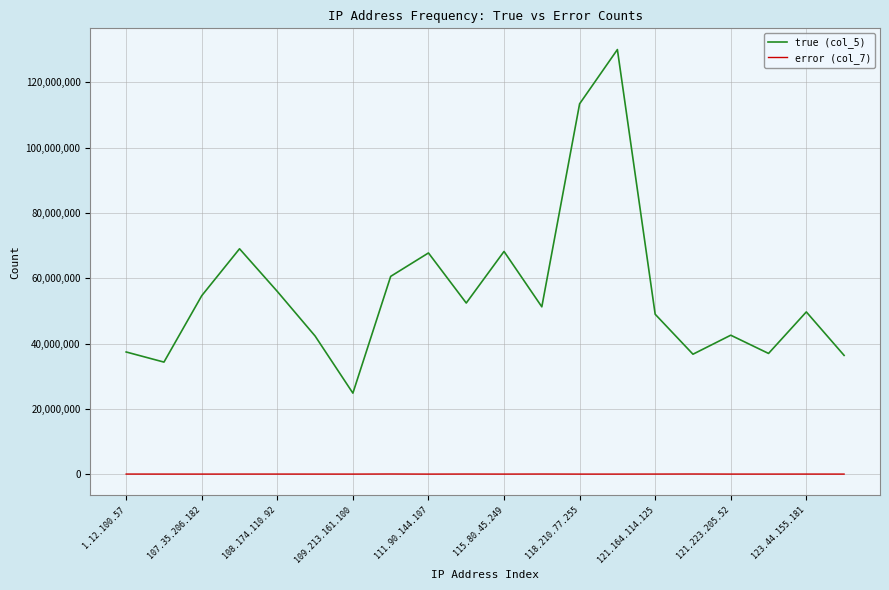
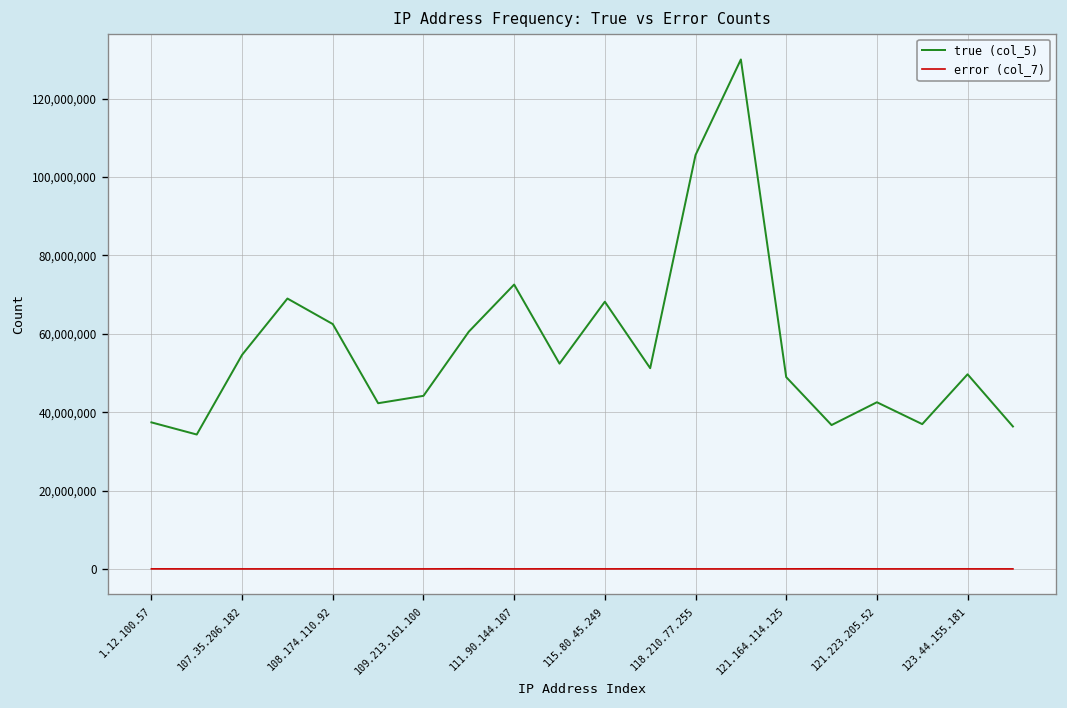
  {
    "true (col_5)": {
      "1.12.100.57": "37,000,000",
      "107.35.206.182": "55,000,000",
-     "108.174.110.92": "56,000,000",
-     "109.213.161.100": "25,000,000",
-     "111.90.144.107": "68,000,000",
+     "108.174.110.92": "62,000,000",
+     "109.213.161.100": "44,000,000",
+     "111.90.144.107": "73,000,000",
      "115.80.45.249": "68,000,000",
-     "118.210.77.255": "113,000,000",
+     "118.210.77.255": "106,000,000",
      "121.164.114.125": "49,000,000",
      "121.223.205.52": "43,000,000",
      "123.44.155.181": "50,000,000"
    },
    "error (col_7)": {
      "1.12.100.57": "0",
      "107.35.206.182": "0",
      "108.174.110.92": "0",
      "109.213.161.100": "0",
      "111.90.144.107": "0",
      "115.80.45.249": "0",
      "118.210.77.255": "0",
      "121.164.114.125": "0",
      "121.223.205.52": "0",
      "123.44.155.181": "0"
    }
  }
